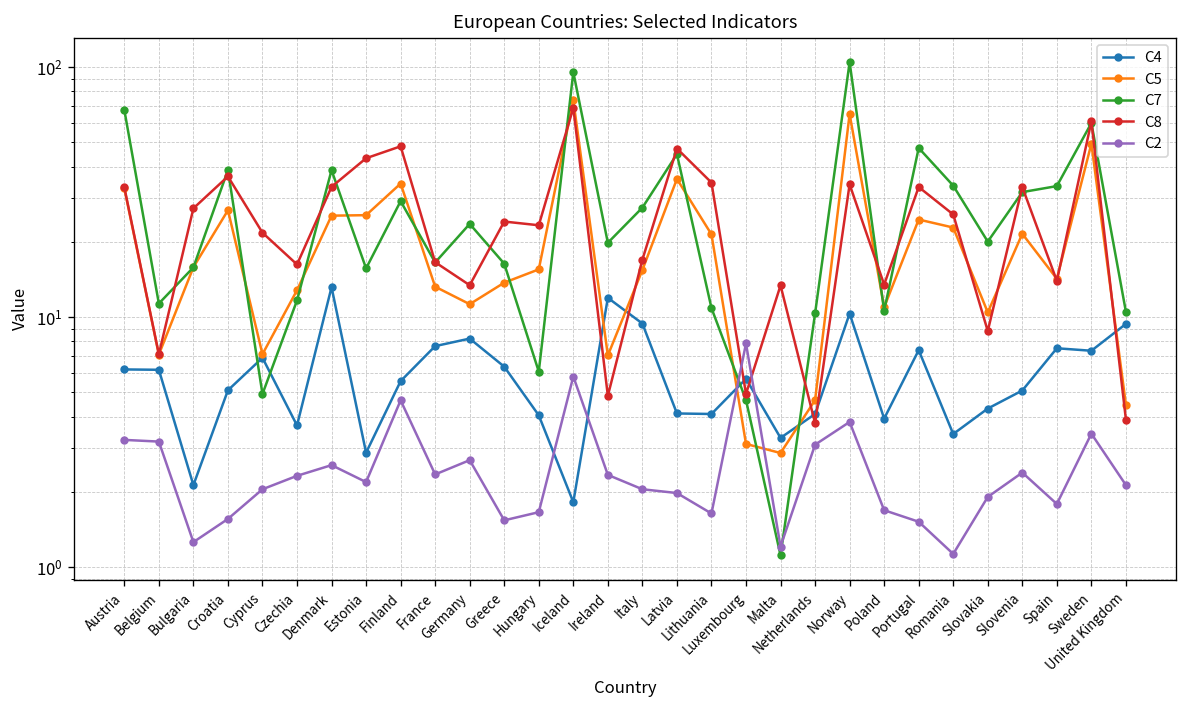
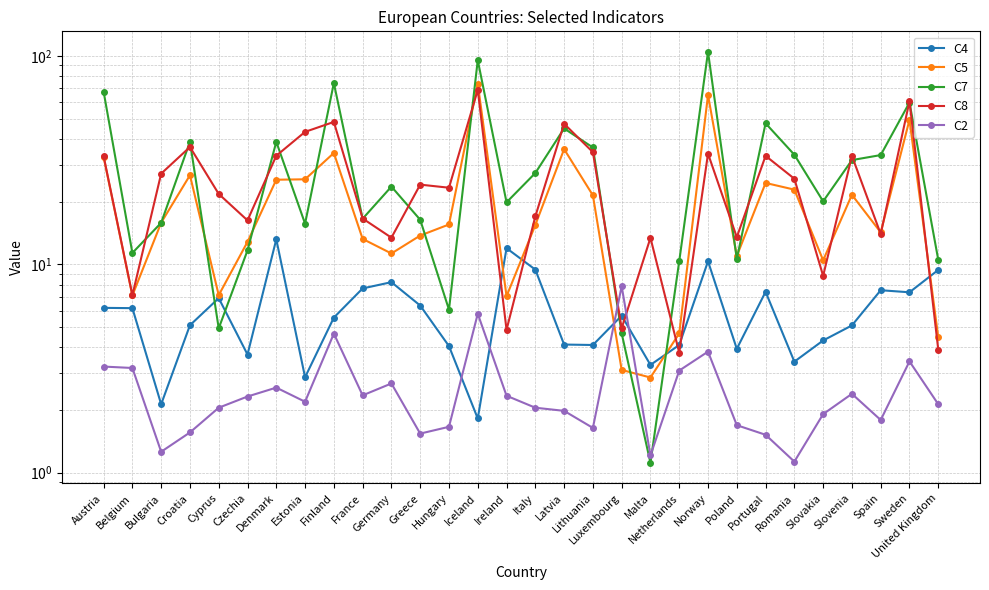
  {
    "C4": {
      "Austria": 6.2,
      "Belgium": 6,
      "Bulgaria": 2.1,
      "Croatia": 5,
      "Cyprus": 7,
      "Czechia": 3.7,
      "Denmark": 13,
      "Estonia": 2.9,
      "Finland": 5.6,
      "France": 7.7,
      "Germany": 8,
      "Greece": 6.3,
      "Hungary": 4,
      "Iceland": 1.8,
      "Ireland": 12,
      "Italy": 9,
      "Latvia": 4.1,
      "Lithuania": 4,
      "Luxembourg": 5.7,
      "Malta": 3.3,
      "Netherlands": 4,
      "Norway": 10,
      "Poland": 4,
      "Portugal": 7.4,
      "Romania": 3.4,
      "Slovakia": 4.3,
      "Slovenia": 5,
      "Spain": 7.5,
      "Sweden": 7.3,
      "United Kingdom": 9
    },
    "C5": {
      "Croatia": 27,
      "Cyprus": 7,
      "Czechia": 13,
      "Denmark": 25,
      "Estonia": 26,
      "Finland": 34,
      "France": 13,
      "Germany": 11,
      "Greece": 14,
      "Hungary": 16,
      "Iceland": 74,
      "Ireland": 7,
      "Italy": 15,
      "Latvia": 36,
      "Lithuania": 21,
      "Luxembourg": 3.1,
      "Malta": 2.9,
      "Netherlands": 4.7,
      "Norway": 65,
      "Poland": 11,
      "Portugal": 25,
      "Romania": 23,
      "Slovakia": 10,
      "Slovenia": 22,
      "Sweden": 49,
      "United Kingdom": 4.5
    },
    "C7": {
      "Austria": 67,
      "Belgium": 11,
      "Croatia": 39,
      "Cyprus": 5,
      "Czechia": 12,
      "Denmark": 39,
      "Estonia": 16,
-     "Finland": 29,
+     "Finland": 74,
      "Germany": 24,
      "Greece": 16,
      "Hungary": 6,
      "Iceland": 100,
      "Ireland": 20,
      "Italy": 27,
      "Latvia": 45,
-     "Lithuania": 11,
+     "Lithuania": 36,
      "Luxembourg": 4.7,
      "Malta": 1.1,
      "Netherlands": 10,
      "Norway": 100,
      "Poland": 11,
      "Portugal": 48,
      "Romania": 34,
      "Slovakia": 20,
      "Slovenia": 32,
      "Spain": 33,
      "United Kingdom": 11
    },
    "C8": {
      "Bulgaria": 27,
      "Croatia": 37,
      "Cyprus": 22,
      "Czechia": 16,
      "Denmark": 33,
      "Estonia": 43,
      "Finland": 48,
      "Germany": 13,
      "Greece": 24,
      "Hungary": 23,
      "Iceland": 69,
      "Ireland": 4.8,
      "Italy": 17,
      "Latvia": 47,
      "Lithuania": 35,
      "Luxembourg": 5,
      "Malta": 13,
      "Netherlands": 3.8,
      "Norway": 34,
      "Poland": 13,
      "Portugal": 33,
      "Romania": 26,
      "Slovakia": 9,
      "Slovenia": 33,
      "United Kingdom": 4
    },
    "C2": {
      "Austria": 3.2,
      "Belgium": 3.2,
      "Bulgaria": 1.3,
      "Croatia": 1.6,
      "Cyprus": 2,
      "Czechia": 2.3,
      "Denmark": 2.6,
      "Estonia": 2.2,
      "Finland": 4.7,
      "France": 2.4,
      "Germany": 2.7,
      "Greece": 1.5,
      "Hungary": 1.7,
      "Iceland": 5.8,
      "Ireland": 2.3,
      "Italy": 2,
      "Latvia": 2,
      "Lithuania": 1.6,
      "Luxembourg": 8,
      "Malta": 1.2,
      "Netherlands": 3.1,
      "Norway": 3.8,
      "Poland": 1.7,
      "Portugal": 1.5,
      "Romania": 1.1,
      "Slovakia": 1.9,
      "Slovenia": 2.4,
      "Spain": 1.8,
      "Sweden": 3.4,
      "United Kingdom": 2.1
    }
  }
